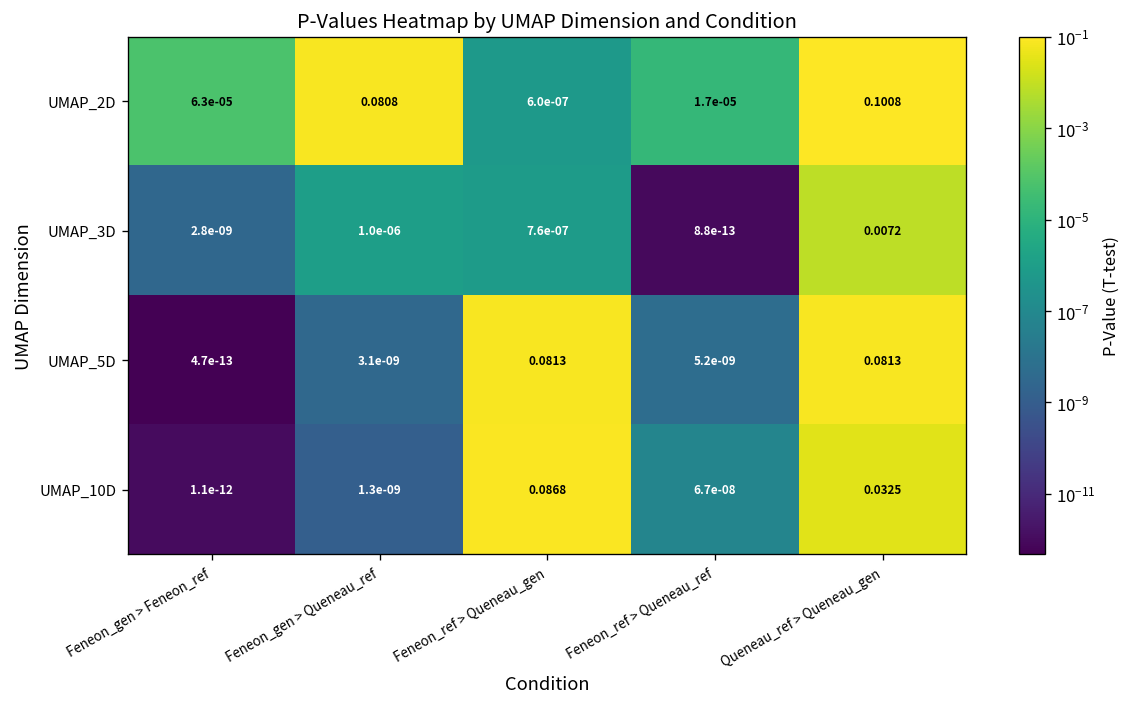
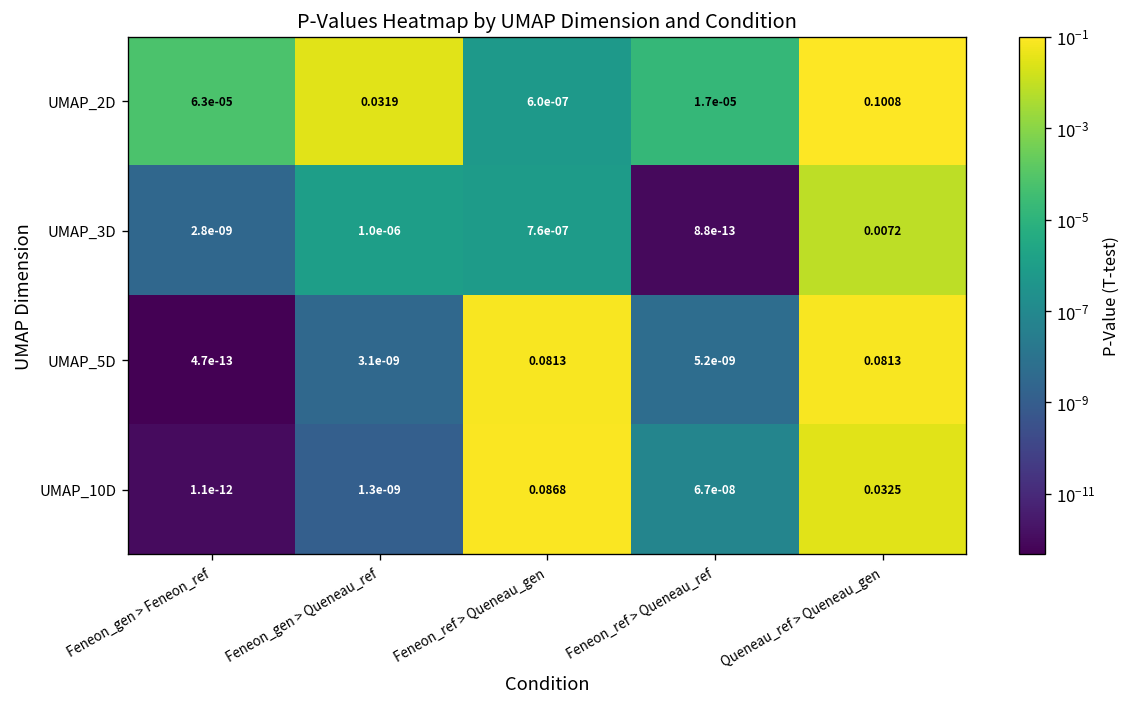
  {
    "UMAP_2D": {
      "Feneon_gen > Feneon_ref": "6.3e-05",
-     "Feneon_gen > Queneau_ref": "0.0808",
+     "Feneon_gen > Queneau_ref": "0.0319",
      "Feneon_ref > Queneau_gen": "6.0e-07",
      "Feneon_ref > Queneau_ref": "1.7e-05",
      "Queneau_ref > Queneau_gen": "0.1008"
    },
    "UMAP_3D": {
      "Feneon_gen > Feneon_ref": "2.8e-09",
      "Feneon_gen > Queneau_ref": "1.0e-06",
      "Feneon_ref > Queneau_gen": "7.6e-07",
      "Feneon_ref > Queneau_ref": "8.8e-13",
      "Queneau_ref > Queneau_gen": "0.0072"
    },
    "UMAP_5D": {
      "Feneon_gen > Feneon_ref": "4.7e-13",
      "Feneon_gen > Queneau_ref": "3.1e-09",
      "Feneon_ref > Queneau_gen": "0.0813",
      "Feneon_ref > Queneau_ref": "5.2e-09",
      "Queneau_ref > Queneau_gen": "0.0813"
    },
    "UMAP_10D": {
      "Feneon_gen > Feneon_ref": "1.1e-12",
      "Feneon_gen > Queneau_ref": "1.3e-09",
      "Feneon_ref > Queneau_gen": "0.0868",
      "Feneon_ref > Queneau_ref": "6.7e-08",
      "Queneau_ref > Queneau_gen": "0.0325"
    }
  }
